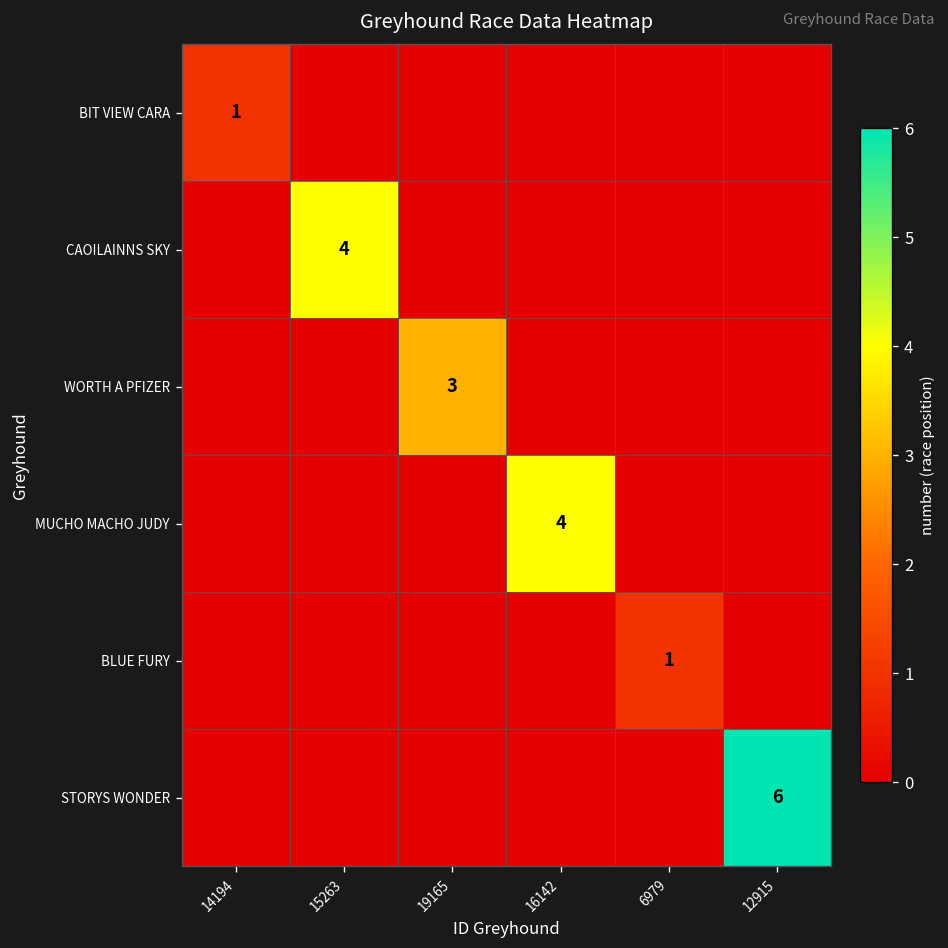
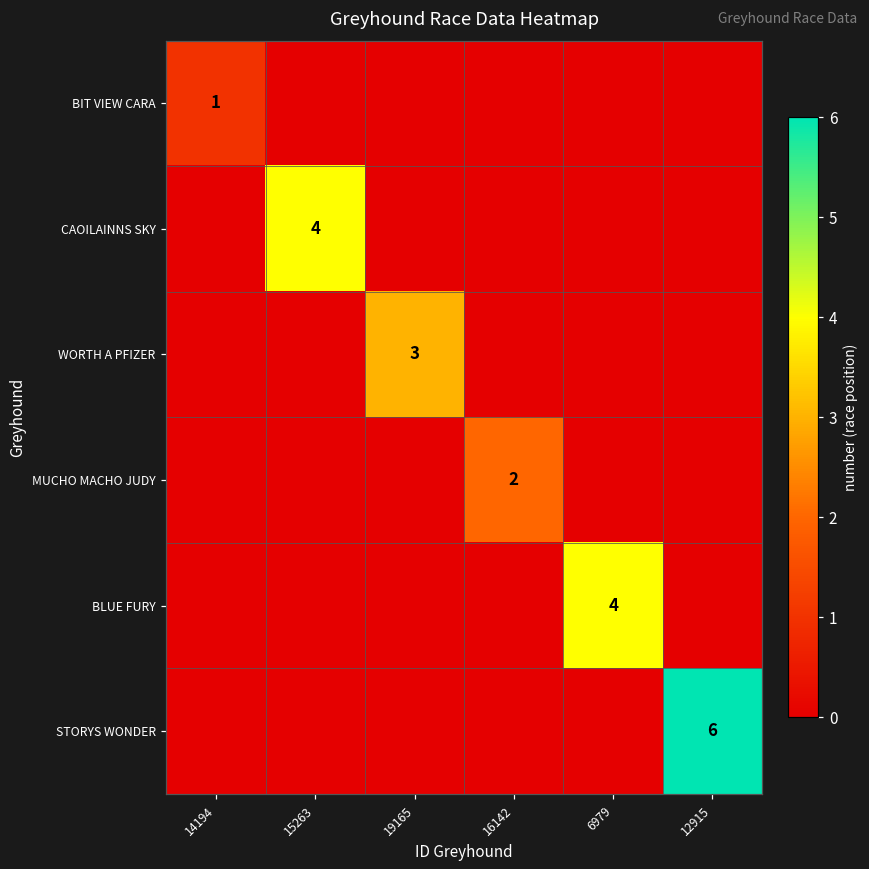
  {
    "BIT VIEW CARA": {
      "14194": 1
    },
    "CAOILAINNS SKY": {
      "15263": 4
    },
    "WORTH A PFIZER": {
      "19165": 3
    },
    "MUCHO MACHO JUDY": {
-     "16142": 4
+     "16142": 2
    },
    "BLUE FURY": {
-     "6979": 1
+     "6979": 4
    },
    "STORYS WONDER": {
      "12915": 6
    }
  }
